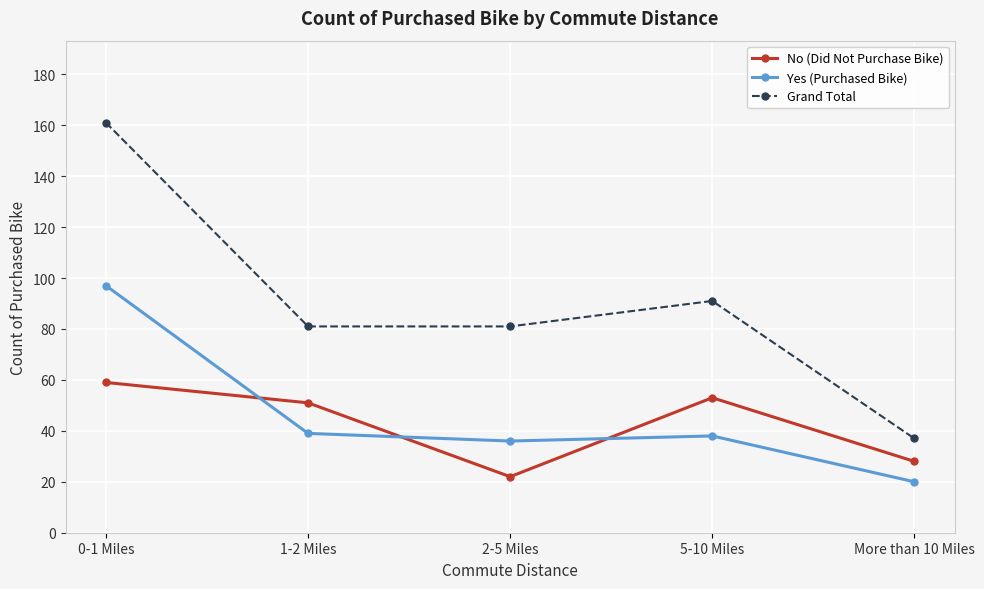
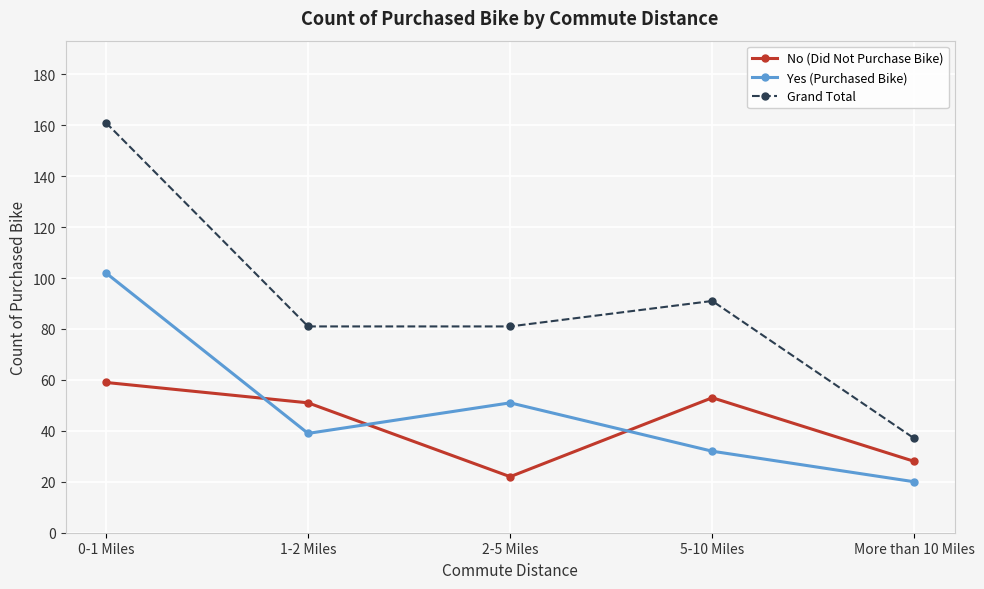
  {
    "No (Did Not Purchase Bike)": {
      "0-1 Miles": 59,
      "1-2 Miles": 51,
      "2-5 Miles": 22,
      "5-10 Miles": 53,
      "More than 10 Miles": 28
    },
    "Yes (Purchased Bike)": {
-     "0-1 Miles": 97,
+     "0-1 Miles": 102,
      "1-2 Miles": 39,
-     "2-5 Miles": 36,
-     "5-10 Miles": 38,
+     "2-5 Miles": 51,
+     "5-10 Miles": 32,
      "More than 10 Miles": 20
    },
    "Grand Total": {
      "0-1 Miles": 161,
      "1-2 Miles": 81,
      "2-5 Miles": 81,
      "5-10 Miles": 91,
      "More than 10 Miles": 37
    }
  }
